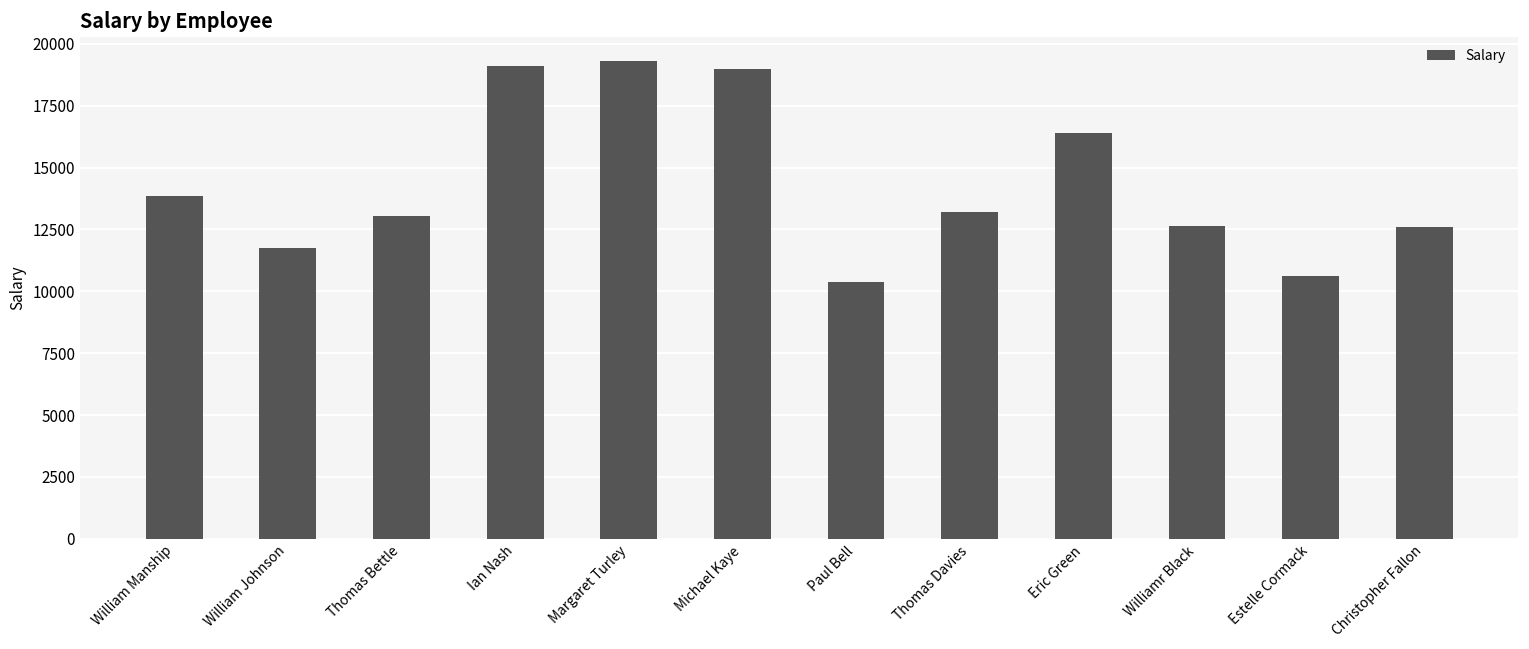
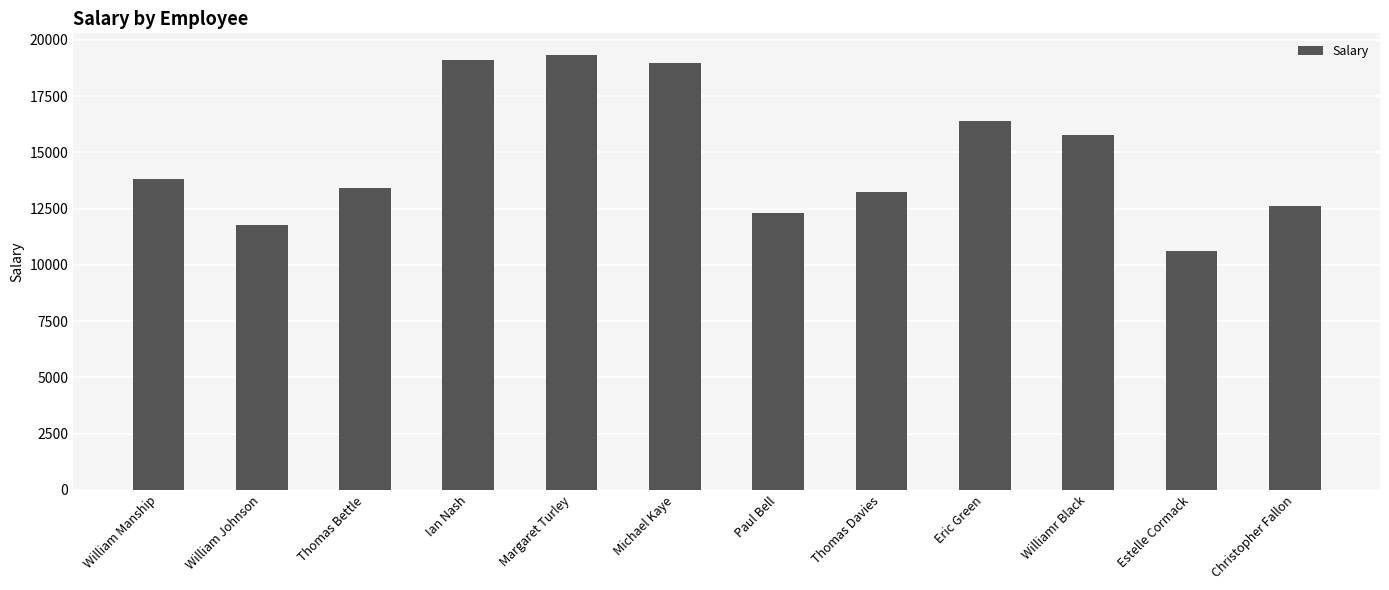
  {
    "William Manship": 13800,
    "William Johnson": 11800,
-   "Thomas Bettle": 13000,
+   "Thomas Bettle": 13400,
    "Ian Nash": 19100,
    "Margaret Turley": 19300,
    "Michael Kaye": 19000,
-   "Paul Bell": 10400,
+   "Paul Bell": 12300,
    "Thomas Davies": 13200,
    "Eric Green": 16400,
-   "Williamr Black": 12700,
+   "Williamr Black": 15800,
    "Estelle Cormack": 10600,
    "Christopher Fallon": 12600
  }
